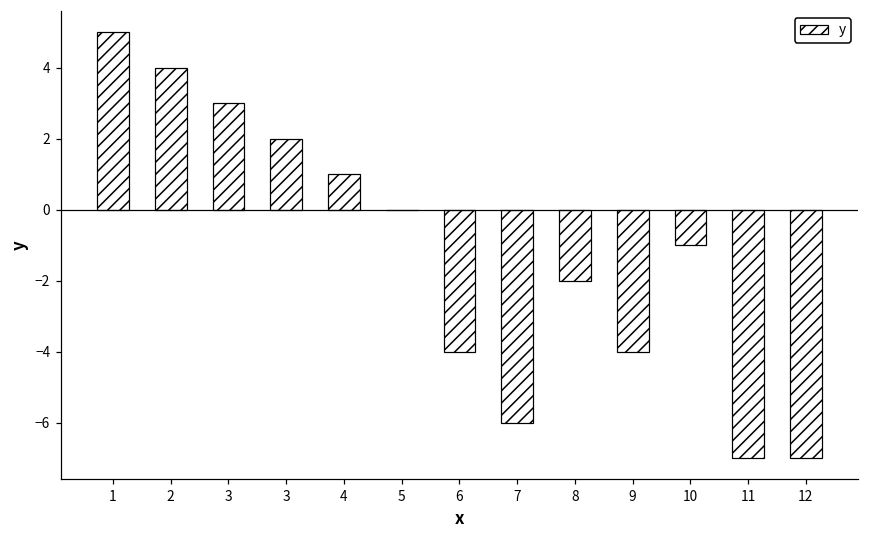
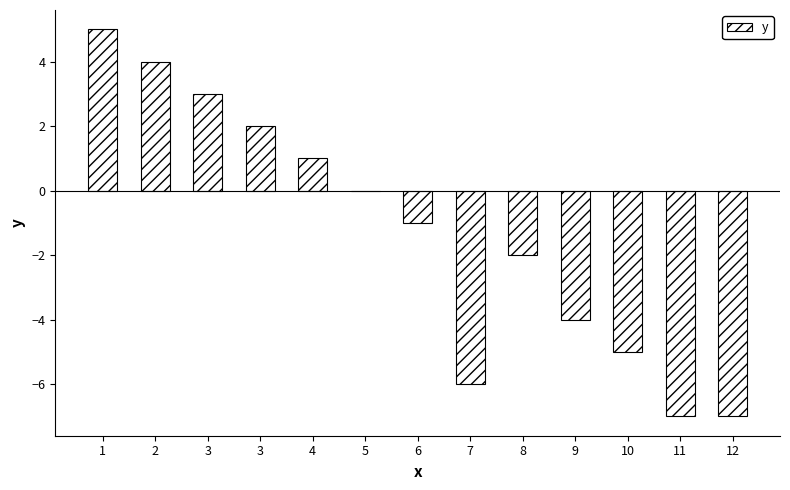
  {
    "1": 5,
    "2": 4,
    "4": 1,
    "5": 0,
-   "6": -4,
+   "6": -1,
    "7": -6,
    "8": -2,
    "9": -4,
-   "10": -1,
+   "10": -5,
    "11": -7,
    "12": -7
  }
